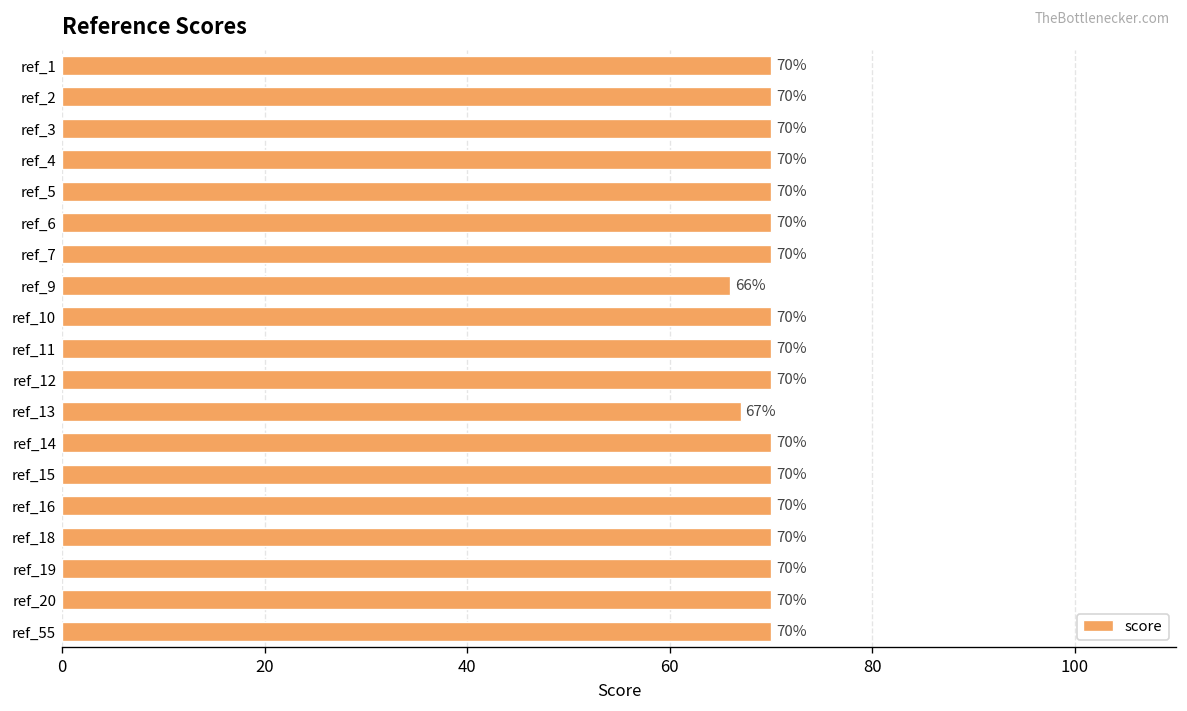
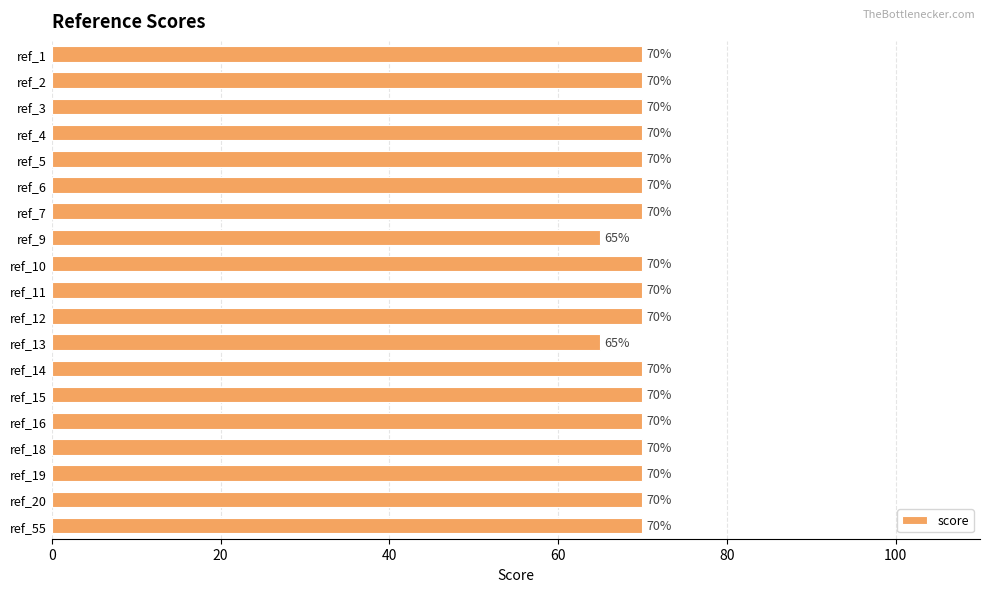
  {
    "ref_1": "70%",
    "ref_2": "70%",
    "ref_3": "70%",
    "ref_4": "70%",
    "ref_5": "70%",
    "ref_6": "70%",
    "ref_7": "70%",
-   "ref_9": "66%",
+   "ref_9": "65%",
    "ref_10": "70%",
    "ref_11": "70%",
    "ref_12": "70%",
-   "ref_13": "67%",
+   "ref_13": "65%",
    "ref_14": "70%",
    "ref_15": "70%",
    "ref_16": "70%",
    "ref_18": "70%",
    "ref_19": "70%",
    "ref_20": "70%",
    "ref_55": "70%"
  }
